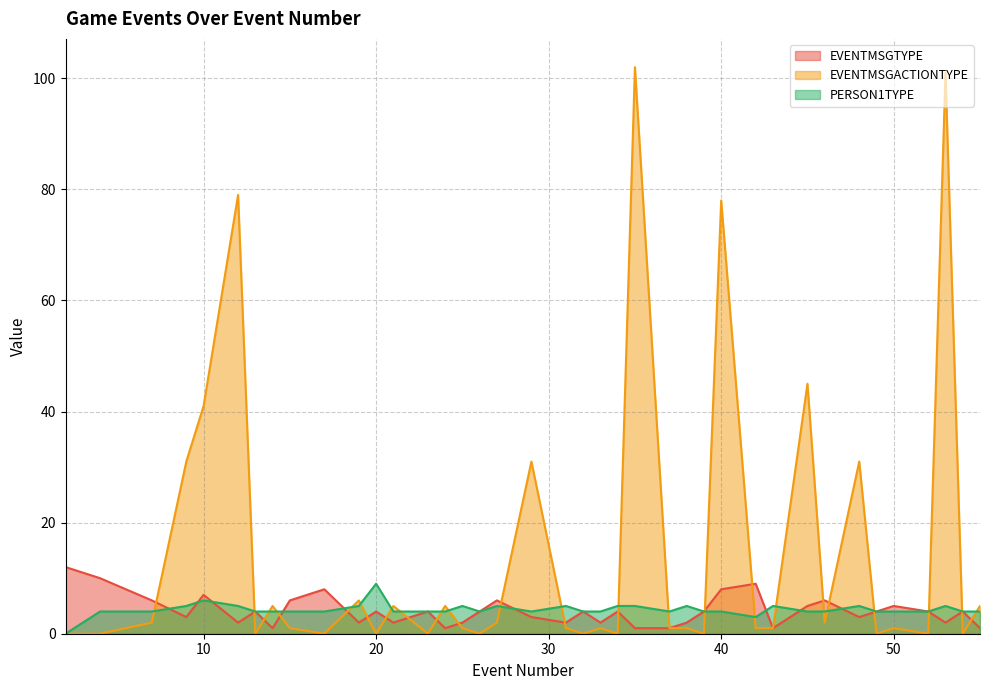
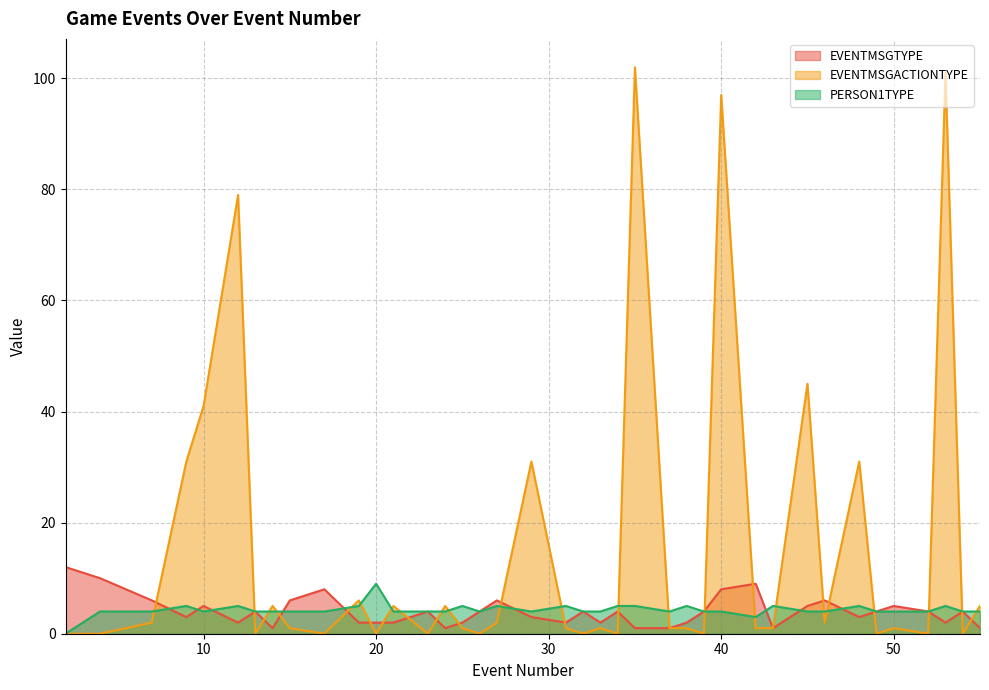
  {
    "EVENTMSGTYPE": {
-     "10": 7,
-     "20": 4,
+     "10": 5,
+     "20": 2,
      "40": 8,
      "50": 5
    },
    "EVENTMSGACTIONTYPE": {
      "10": 41,
      "20": 0,
-     "40": 78,
+     "40": 97,
      "50": 1
    },
    "PERSON1TYPE": {
-     "10": 6,
+     "10": 4,
      "20": 9,
      "40": 4,
      "50": 4
    }
  }
